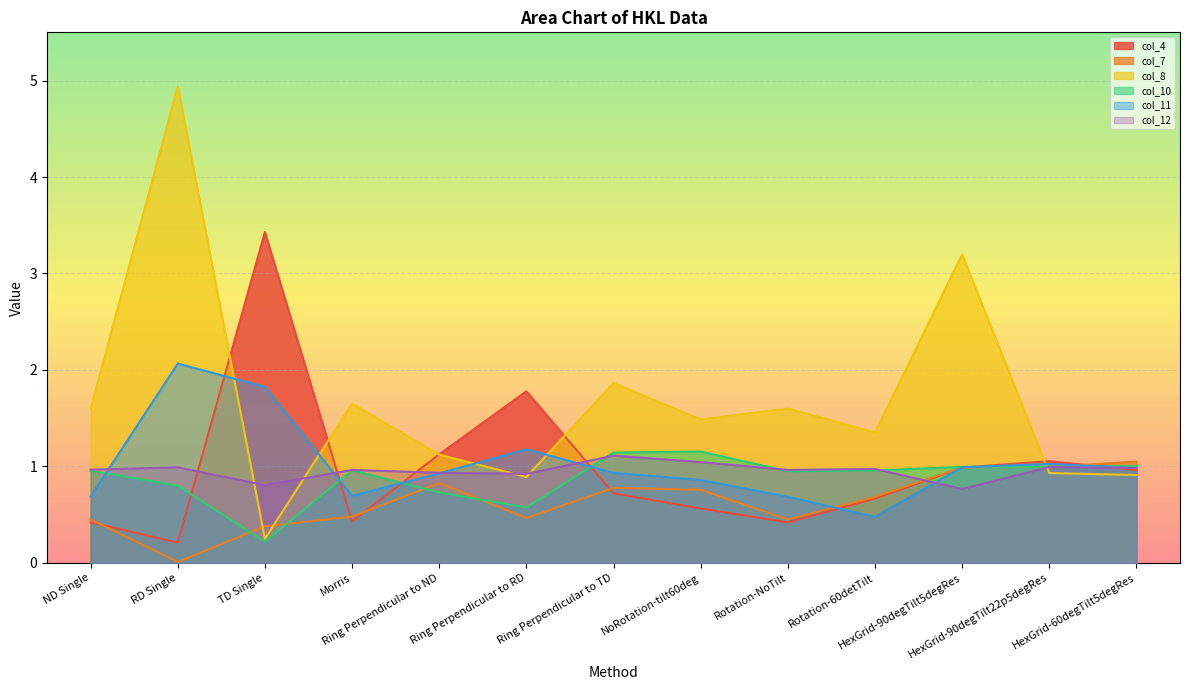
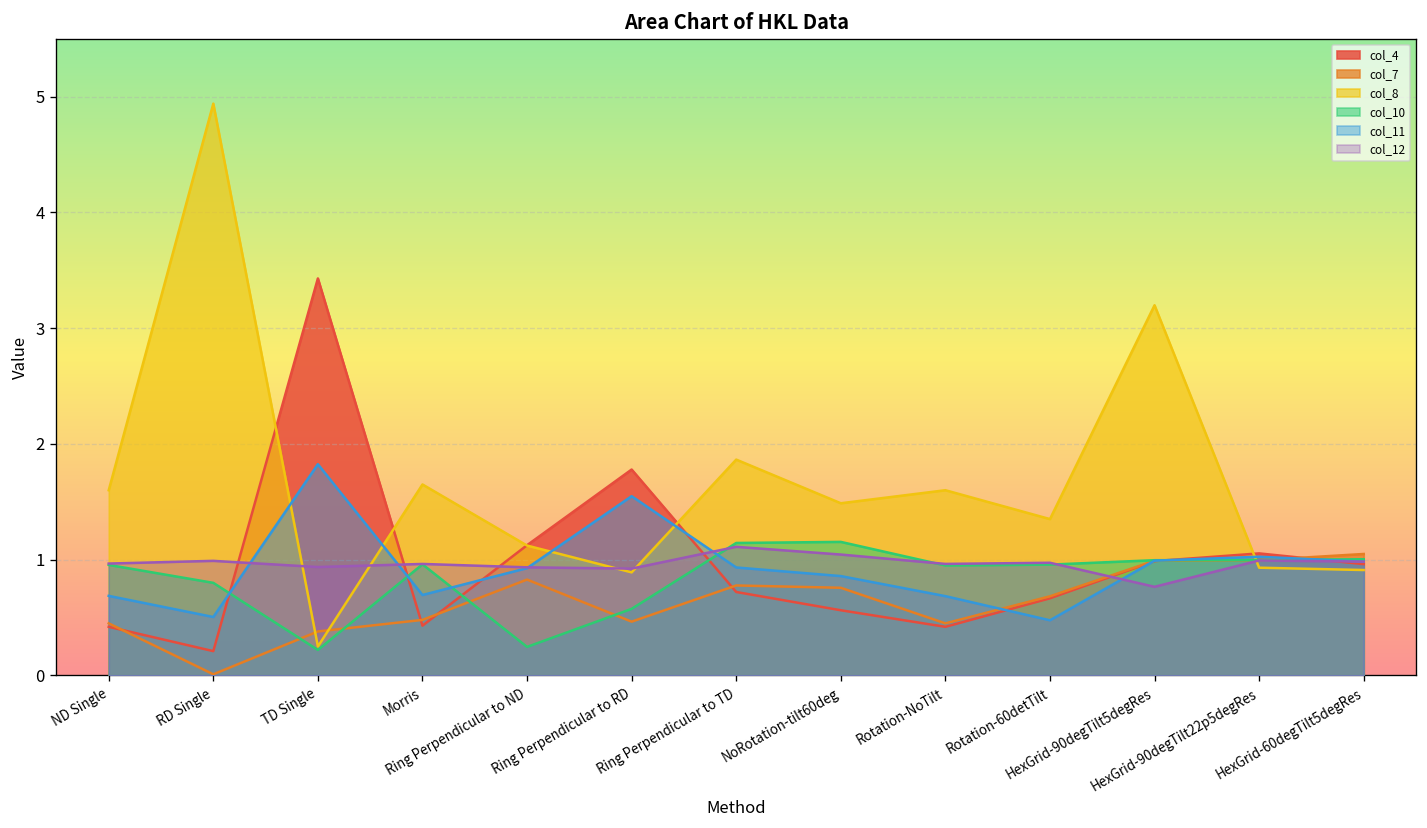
  {
    "col_8": {
      "ND Single": 1.6,
      "RD Single": 4.9,
      "TD Single": 0.3,
      "Morris": 1.7,
      "Ring Perpendicular to RD": 0.9,
      "Ring Perpendicular to TD": 1.9,
      "NoRotation-tilt60deg": 1.5,
      "Rotation-NoTilt": 1.6,
      "Rotation-60detTilt": 1.4,
      "HexGrid-90degTilt5degRes": 3.2,
      "HexGrid-90degTilt22p5degRes": 0.9,
      "HexGrid-60degTilt5degRes": 0.9
    },
    "col_10": {
      "RD Single": 0.8,
      "TD Single": 0.2,
-     "Ring Perpendicular to ND": 0.7,
+     "Ring Perpendicular to ND": 0.2,
      "Ring Perpendicular to RD": 0.6,
      "Ring Perpendicular to TD": 1.1,
      "NoRotation-tilt60deg": 1.2
    },
    "col_11": {
      "ND Single": 0.7,
-     "RD Single": 2.1,
+     "RD Single": 0.5,
      "TD Single": 1.8,
      "Morris": 0.7,
-     "Ring Perpendicular to RD": 1.2,
+     "Ring Perpendicular to RD": 1.5,
      "Ring Perpendicular to TD": 0.9,
      "NoRotation-tilt60deg": 0.9,
      "Rotation-NoTilt": 0.7,
      "Rotation-60detTilt": 0.5,
      "HexGrid-90degTilt22p5degRes": 1.0
    },
    "col_12": {
      "RD Single": 1.0,
-     "TD Single": 0.8,
+     "TD Single": 0.9,
      "Ring Perpendicular to RD": 0.9,
      "Ring Perpendicular to TD": 1.1,
      "NoRotation-tilt60deg": 1.0,
      "HexGrid-90degTilt5degRes": 0.8
    }
  }
